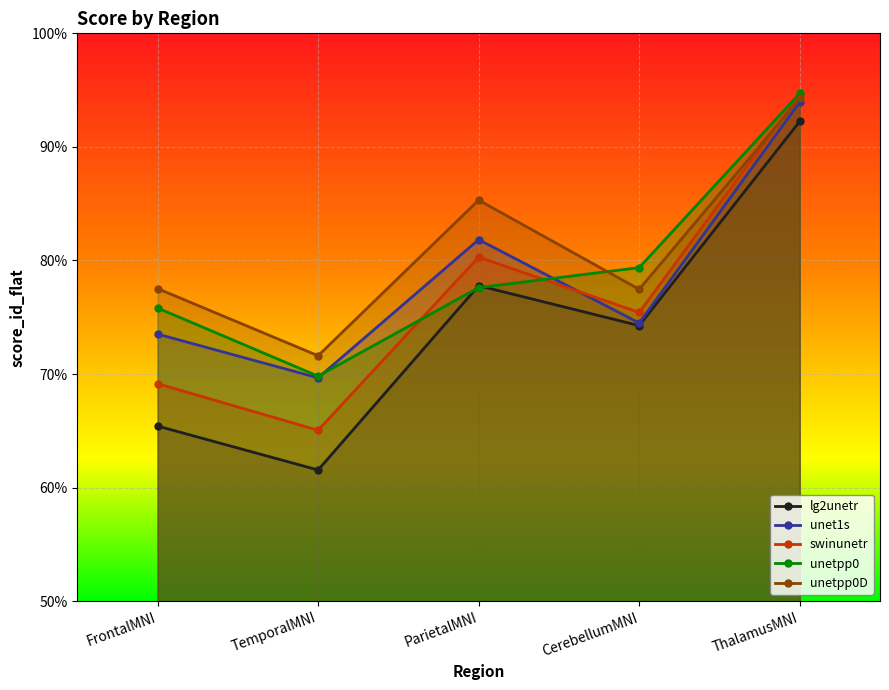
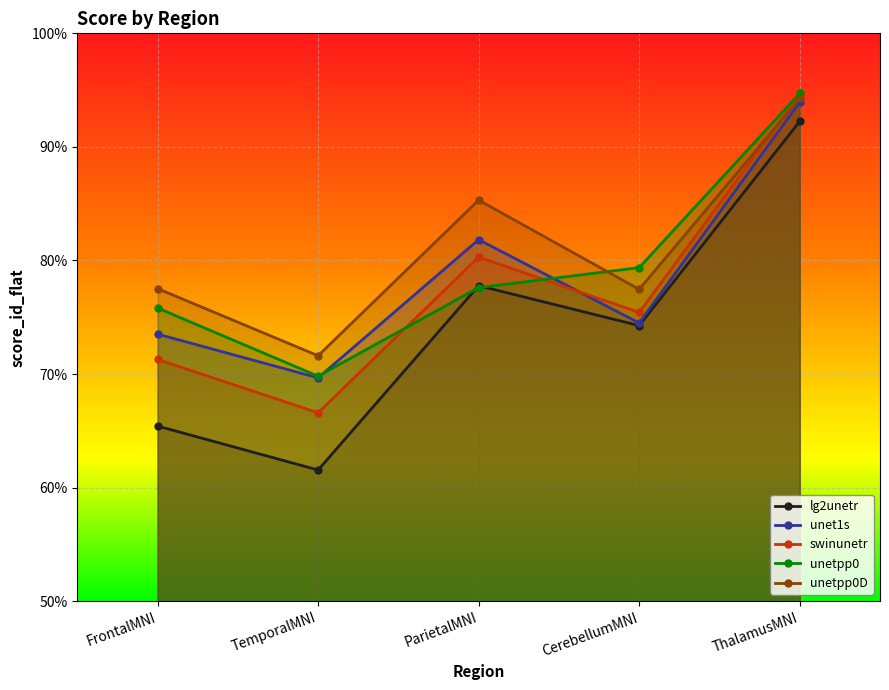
  {
    "lg2unetr": {
      "FrontalMNI": "65.4%",
      "TemporalMNI": "61.6%",
      "CerebellumMNI": "74.3%",
      "ThalamusMNI": "92.3%"
    },
    "unet1s": {
      "FrontalMNI": "73.5%",
      "ParietalMNI": "81.8%",
      "CerebellumMNI": "74.5%",
      "ThalamusMNI": "93.9%"
    },
    "swinunetr": {
-     "FrontalMNI": "69.2%",
-     "TemporalMNI": "65.1%",
+     "FrontalMNI": "71.3%",
+     "TemporalMNI": "66.6%",
      "ParietalMNI": "80.3%",
      "CerebellumMNI": "75.4%"
    },
    "unetpp0": {
      "FrontalMNI": "75.8%",
      "CerebellumMNI": "79.4%"
    },
    "unetpp0D": {
      "FrontalMNI": "77.5%",
      "TemporalMNI": "71.6%",
      "ParietalMNI": "85.3%",
      "CerebellumMNI": "77.5%",
      "ThalamusMNI": "94.3%"
    }
  }
